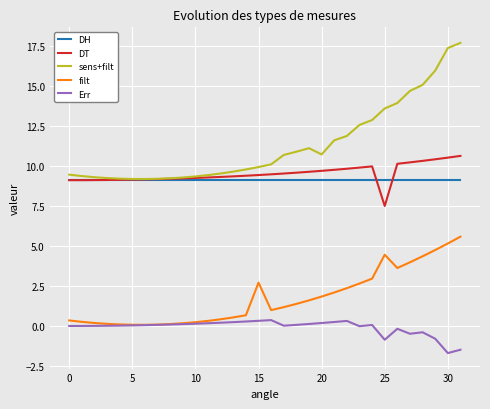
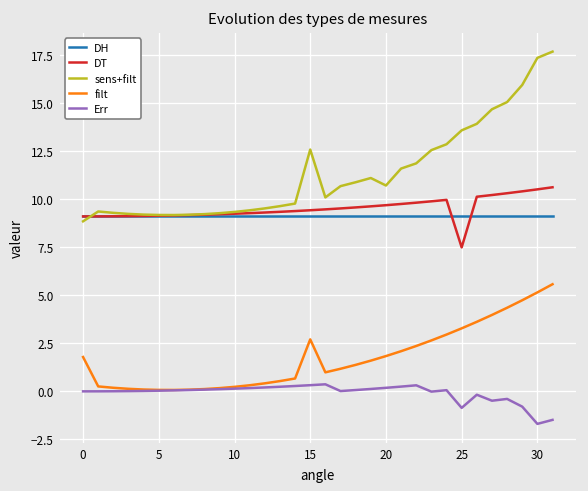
  {
    "DH": {
      "15": 9.1,
      "20": 9.1,
      "25": 9.1,
      "30": 9.1
    },
    "DT": {
      "15": 9.4,
      "20": 9.7,
      "25": 7.5,
      "30": 10.5
    },
    "sens+filt": {
-     "0": 9.4,
-     "15": 9.9,
+     "0": 8.8,
+     "15": 12.6,
      "20": 10.7,
      "25": 13.6,
      "30": 17.3
    },
    "filt": {
-     "0": 0.3,
+     "0": 1.8,
      "15": 2.7,
      "20": 1.8,
-     "25": 4.4,
+     "25": 3.3,
      "30": 5.1
    },
    "Err": {
      "0": 0.0,
      "15": 0.3,
      "20": 0.2,
      "25": -0.9,
      "30": -1.7
    }
  }
